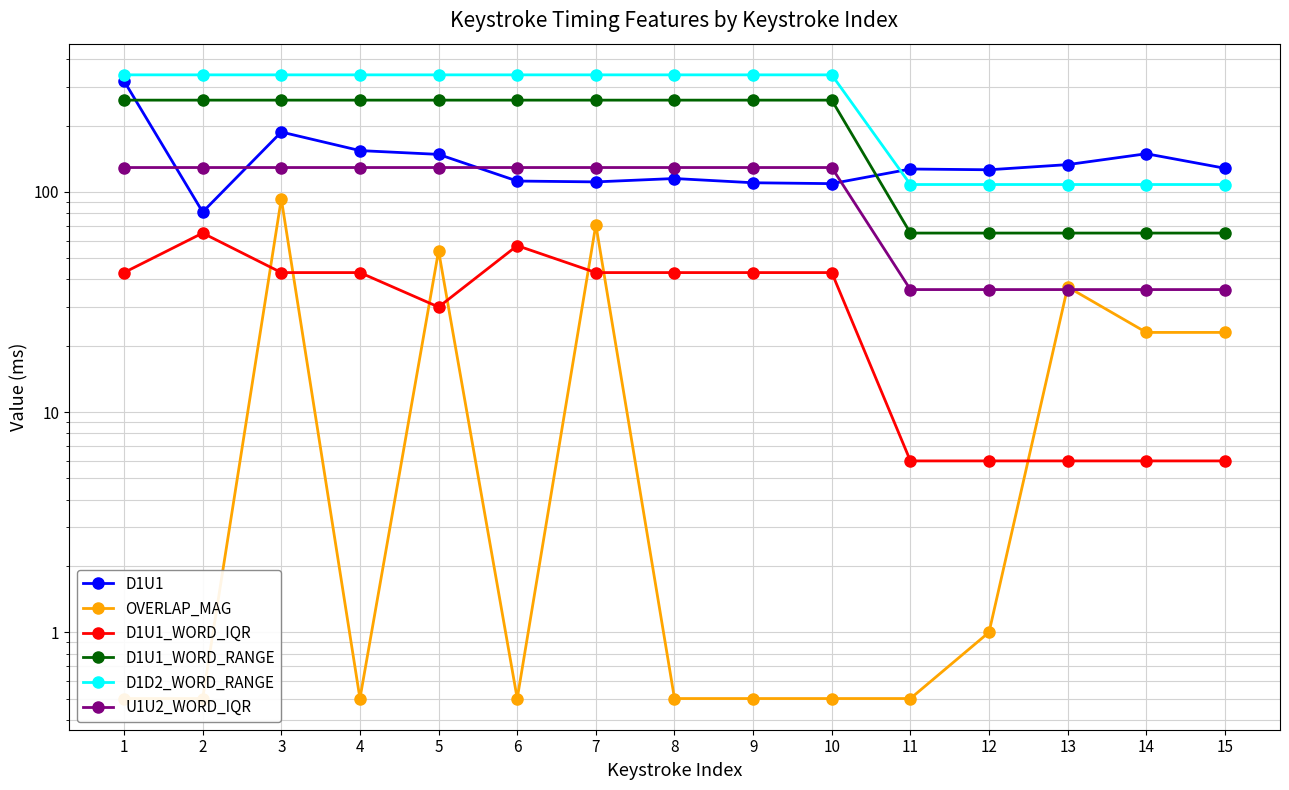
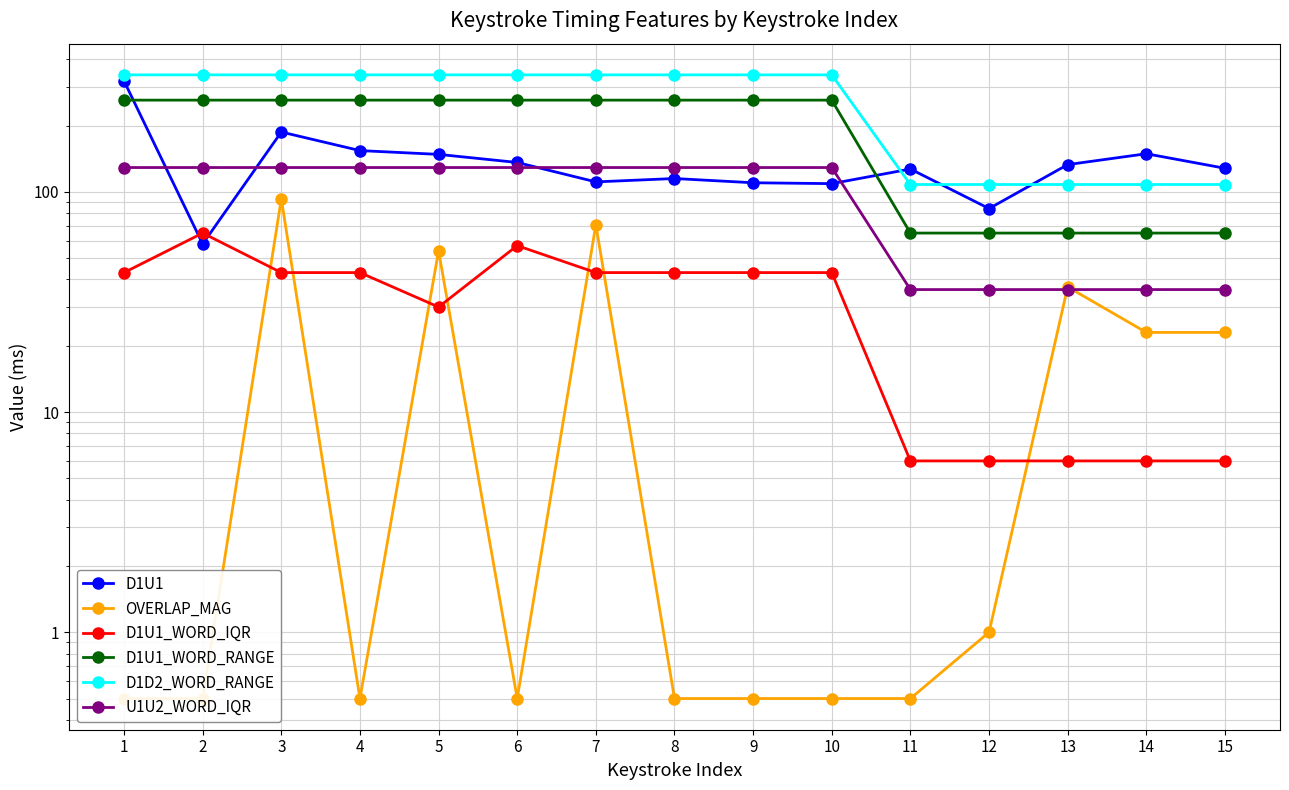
  {
    "D1U1": {
      "1": 320,
-     "2": 81,
+     "2": 58,
      "3": 190,
      "4": 150,
      "5": 150,
-     "6": 110,
+     "6": 140,
      "7": 110,
      "8": 120,
      "9": 110,
      "10": 110,
      "11": 130,
-     "12": 130,
+     "12": 84,
      "13": 130,
      "14": 150,
      "15": 130
    },
    "OVERLAP_MAG": {
      "3": 93,
      "4": 0.50,
      "5": 54,
      "6": 0.50,
      "7": 71,
      "8": 0.50,
      "9": 0.50,
      "10": 0.50,
      "11": 0.50,
      "12": 1,
      "13": 37,
      "14": 23,
      "15": 23
    },
    "D1U1_WORD_IQR": {
      "1": 43,
      "2": 65,
      "3": 43,
      "4": 43,
      "5": 30,
      "6": 57,
      "7": 43,
      "8": 43,
      "9": 43,
      "10": 43,
      "11": 6,
      "12": 6,
      "13": 6,
      "14": 6,
      "15": 6
    },
    "D1U1_WORD_RANGE": {
      "1": 260,
      "2": 260,
      "3": 260,
      "4": 260,
      "5": 260,
      "6": 260,
      "7": 260,
      "8": 260,
      "9": 260,
      "10": 260,
      "11": 65,
      "12": 65,
      "13": 65,
      "14": 65,
      "15": 65
    },
    "D1D2_WORD_RANGE": {
      "1": 340,
      "2": 340,
      "3": 340,
      "4": 340,
      "5": 340,
      "6": 340,
      "7": 340,
      "8": 340,
      "9": 340,
      "10": 340,
      "11": 110,
      "12": 110,
      "13": 110,
      "14": 110,
      "15": 110
    },
    "U1U2_WORD_IQR": {
      "1": 130,
      "2": 130,
      "3": 130,
      "4": 130,
      "5": 130,
      "6": 130,
      "7": 130,
      "8": 130,
      "9": 130,
      "10": 130,
      "11": 36,
      "12": 36,
      "13": 36,
      "14": 36,
      "15": 36
    }
  }
